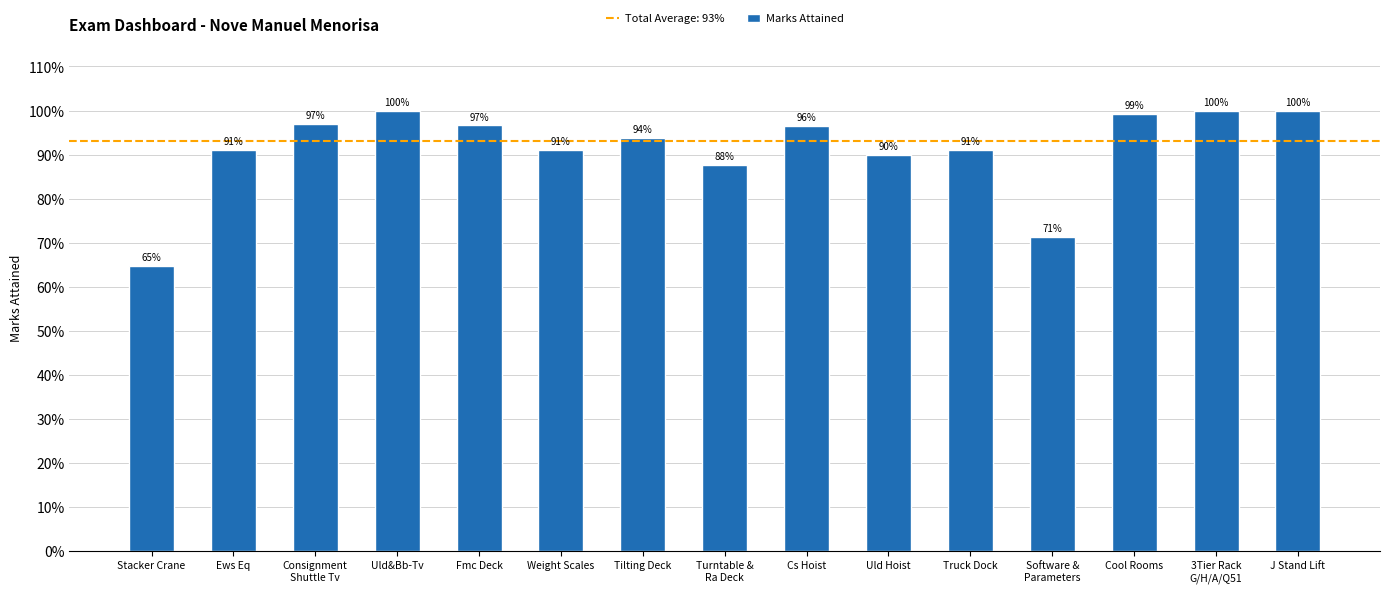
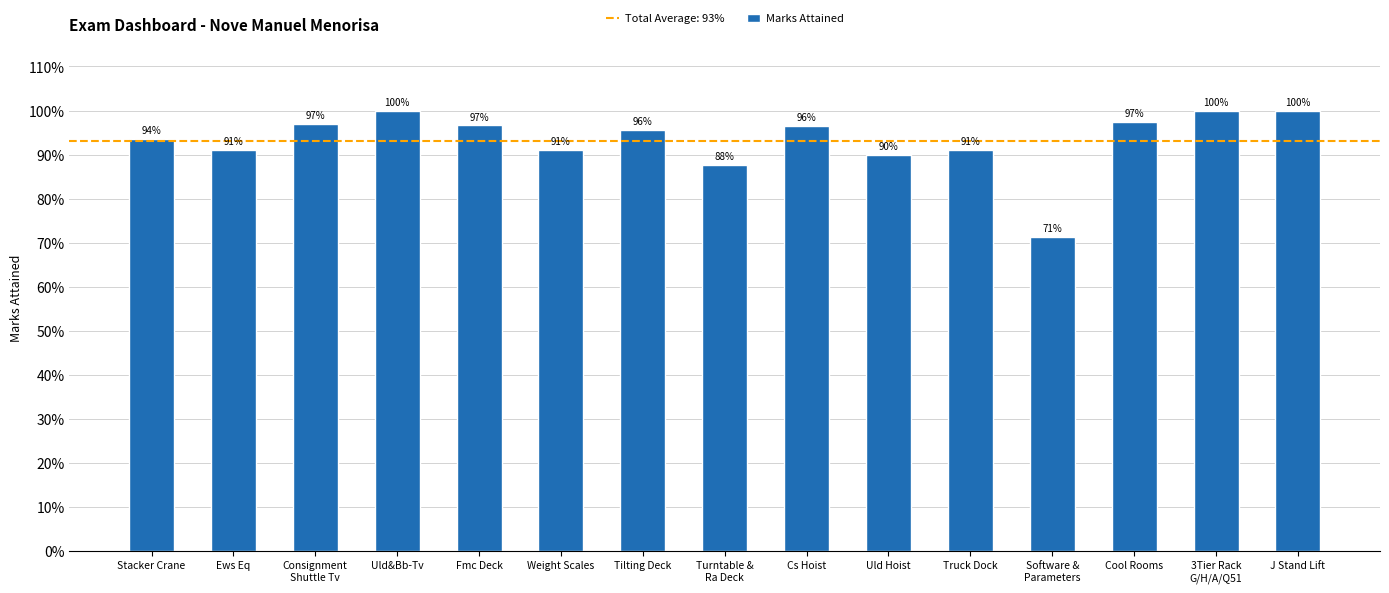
  {
-   "Stacker Crane": "65%",
+   "Stacker Crane": "94%",
    "Ews Eq": "91%",
    "Consignment Shuttle Tv": "97%",
    "Uld&Bb-Tv": "100%",
    "Fmc Deck": "97%",
    "Weight Scales": "91%",
-   "Tilting Deck": "94%",
+   "Tilting Deck": "96%",
    "Turntable & Ra Deck": "88%",
    "Cs Hoist": "96%",
    "Uld Hoist": "90%",
    "Truck Dock": "91%",
    "Software & Parameters": "71%",
-   "Cool Rooms": "99%",
+   "Cool Rooms": "97%",
    "3Tier Rack G/H/A/Q51": "100%",
    "J Stand Lift": "100%"
  }
